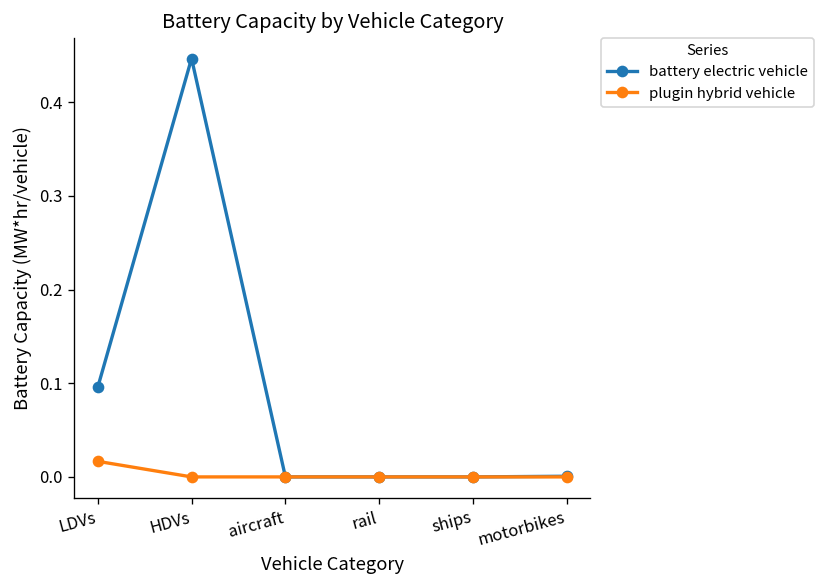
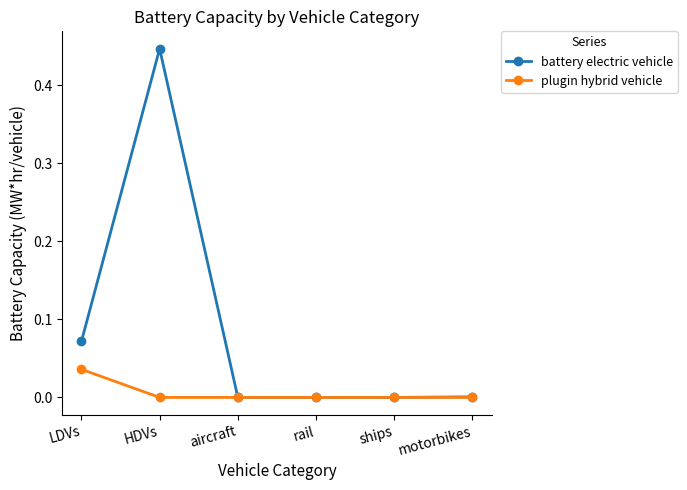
  {
    "battery electric vehicle": {
-     "LDVs": 0.10,
+     "LDVs": 0.07,
      "HDVs": 0.45
    },
    "plugin hybrid vehicle": {
-     "LDVs": 0.02,
+     "LDVs": 0.04,
      "HDVs": 0.00
    }
  }
